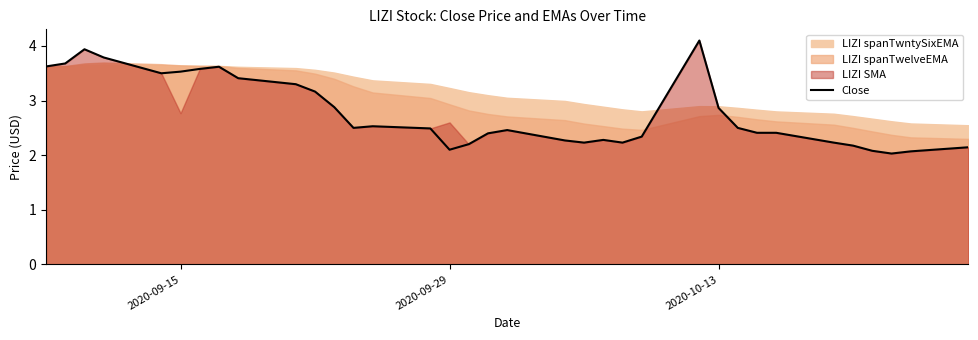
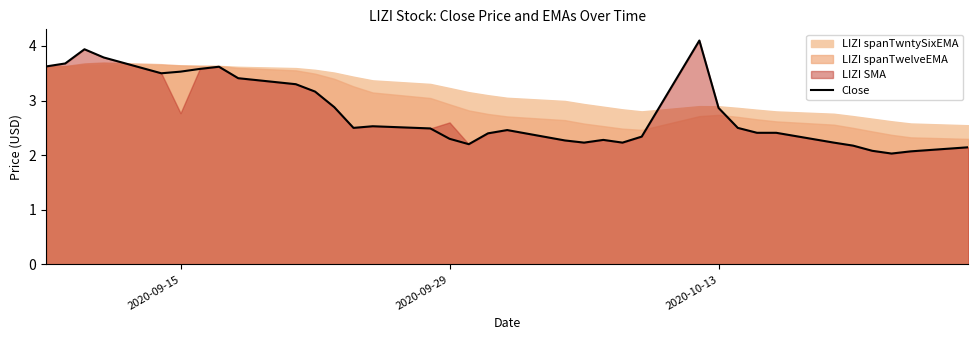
  {
    "Close": {
      "2020-09-15": 3.5,
-     "2020-09-29": 2.1
+     "2020-09-29": 2.3
    },
    "LIZI SMA": {
      "2020-09-15": 2.8,
      "2020-09-29": 2.6
    }
  }
